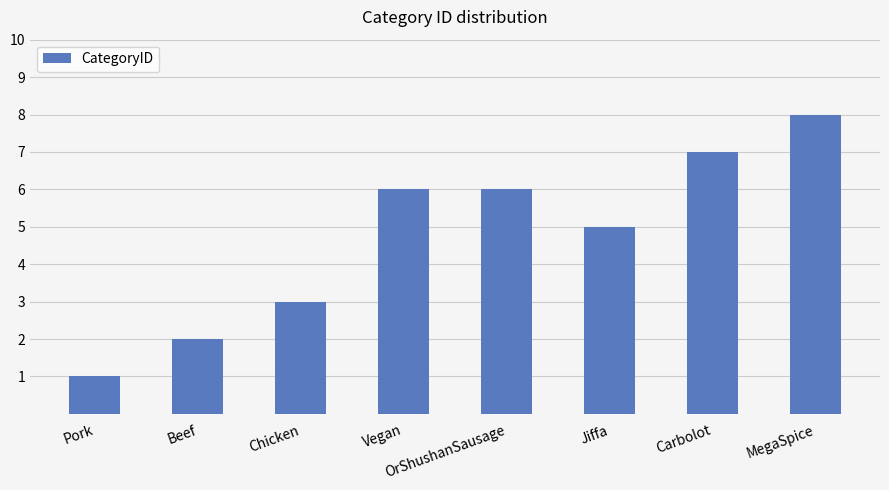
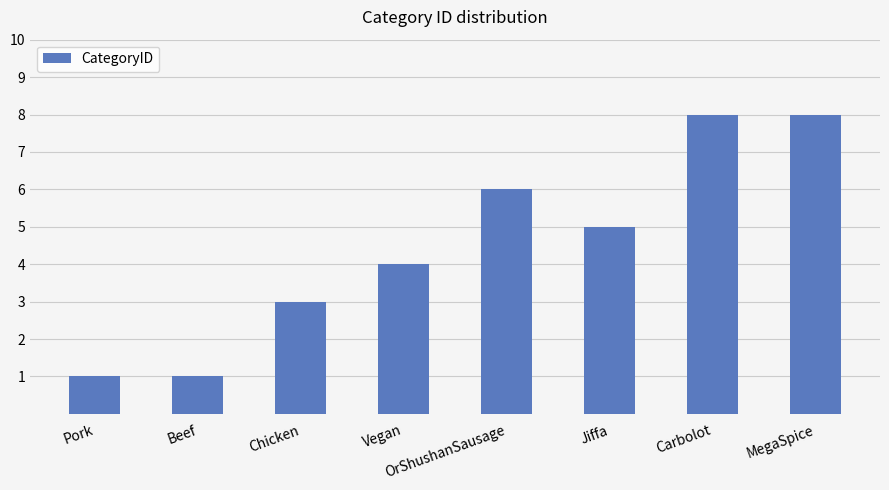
  {
    "Pork": 1,
-   "Beef": 2,
+   "Beef": 1,
    "Chicken": 3,
-   "Vegan": 6,
+   "Vegan": 4,
    "OrShushanSausage": 6,
    "Jiffa": 5,
-   "Carbolot": 7,
+   "Carbolot": 8,
    "MegaSpice": 8
  }
